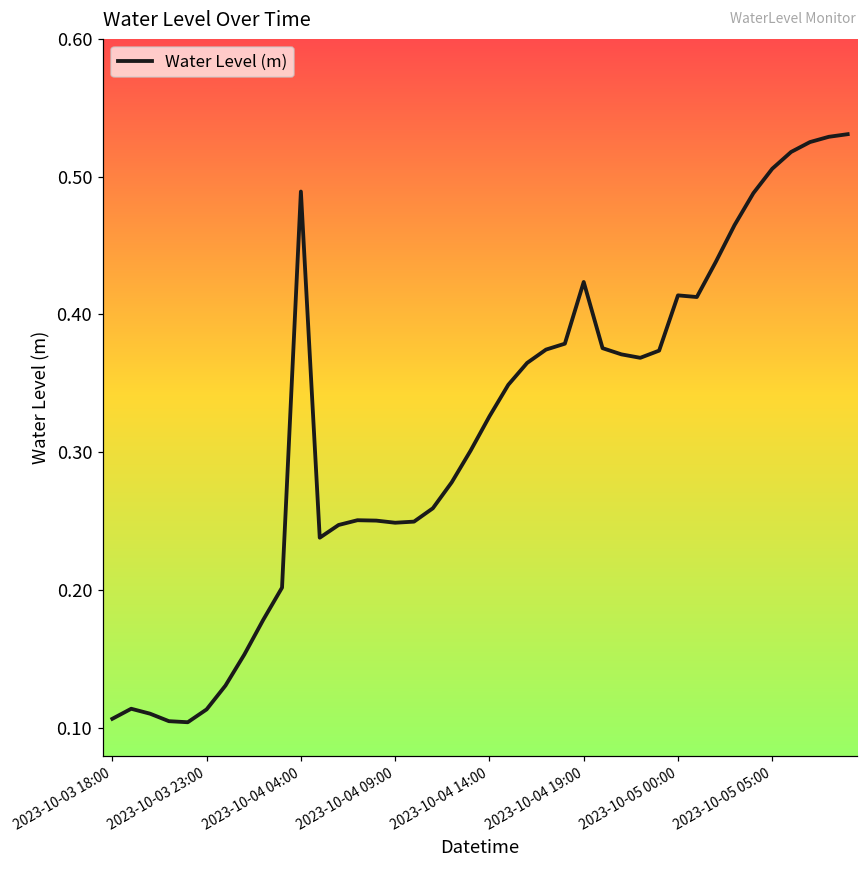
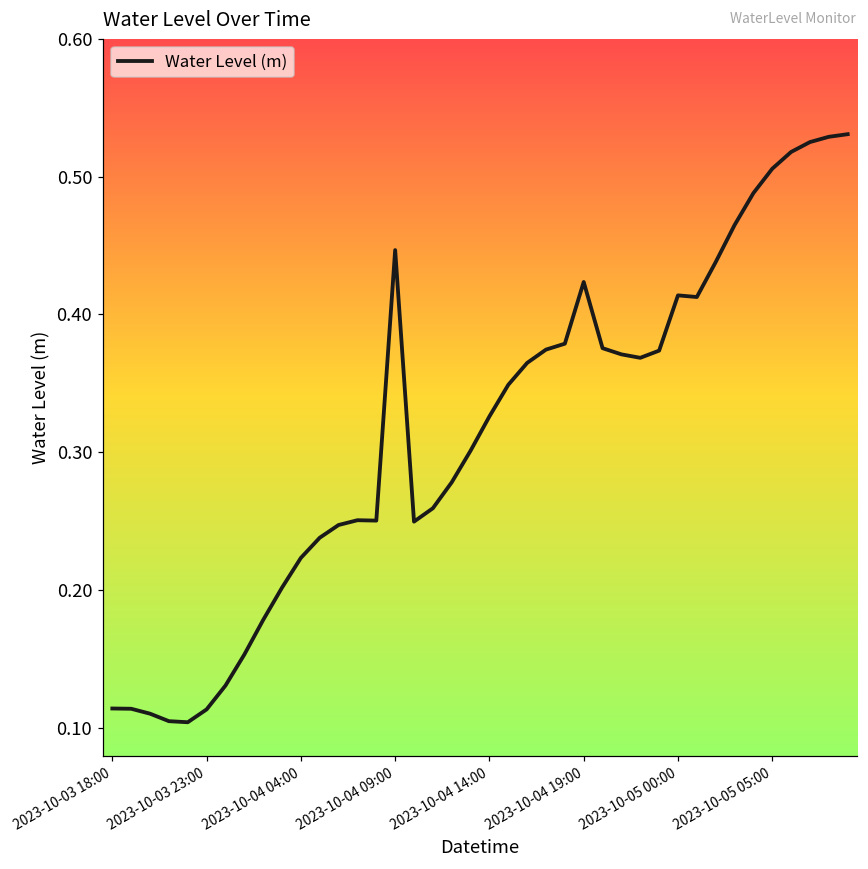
  {
-   "2023-10-03 18:00": 0.107,
+   "2023-10-03 18:00": 0.114,
    "2023-10-03 23:00": 0.114,
-   "2023-10-04 04:00": 0.489,
-   "2023-10-04 09:00": 0.249,
+   "2023-10-04 04:00": 0.223,
+   "2023-10-04 09:00": 0.447,
    "2023-10-04 14:00": 0.326,
    "2023-10-04 19:00": 0.424,
    "2023-10-05 00:00": 0.414,
    "2023-10-05 05:00": 0.506
  }
